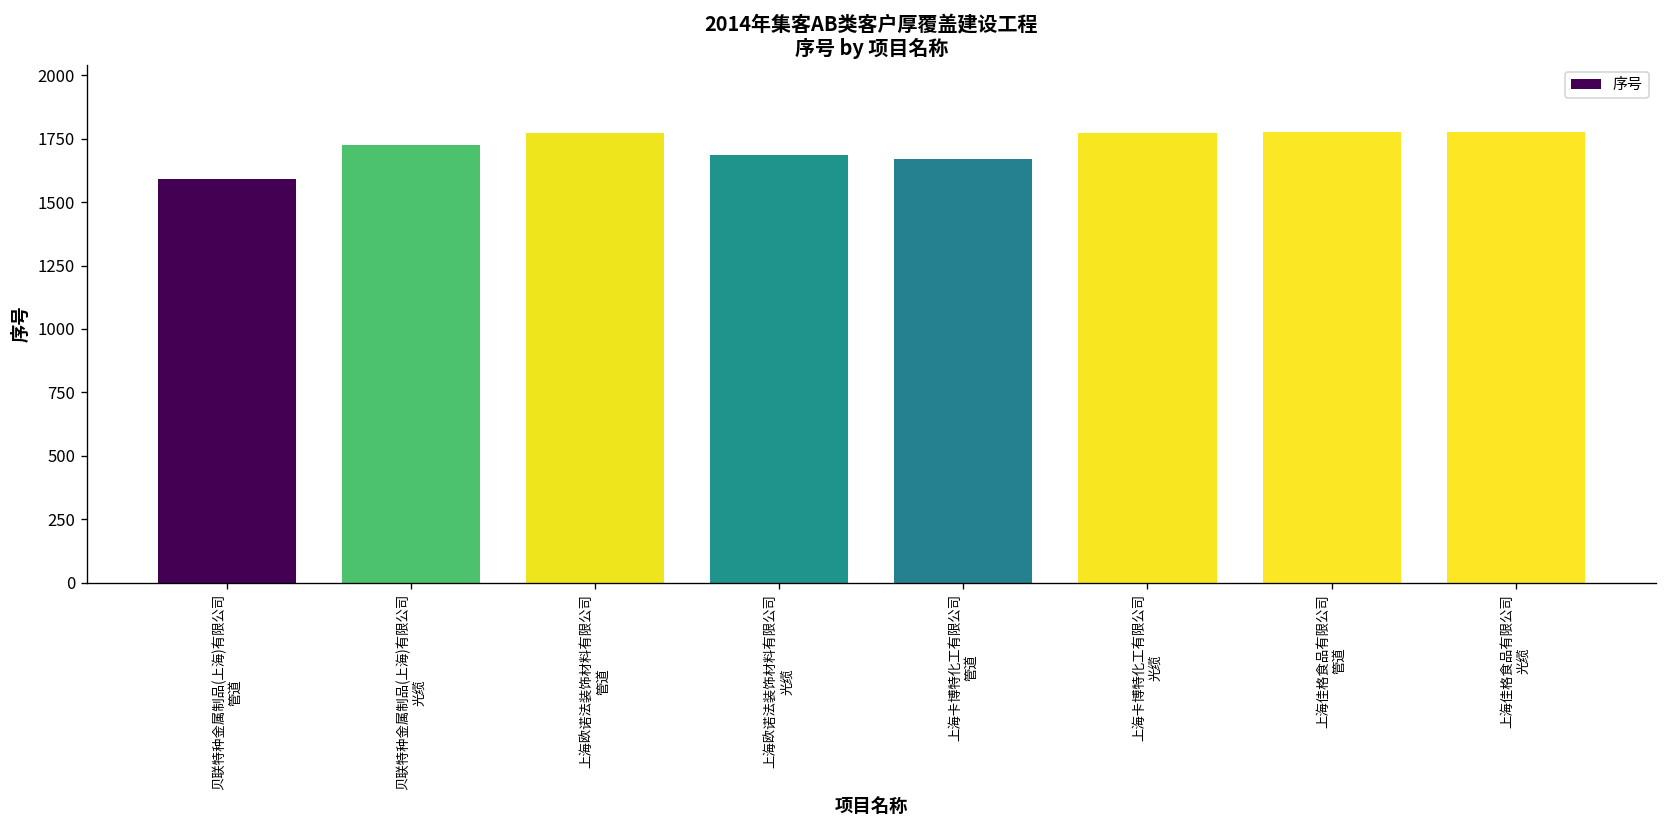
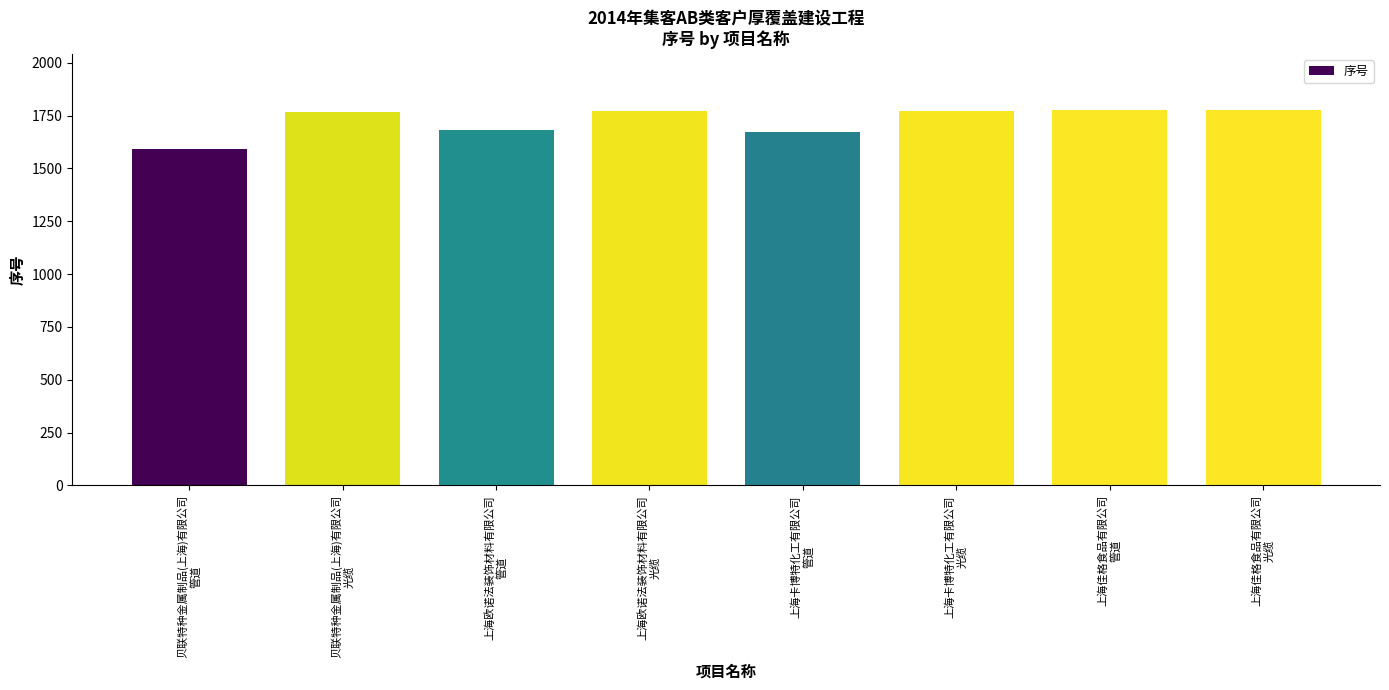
  {
    "贝联特种金属制品(上海)有限公司 管道": 1590,
-   "贝联特种金属制品(上海)有限公司 光缆": 1720,
-   "上海欧诺法装饰材料有限公司 管道": 1770,
-   "上海欧诺法装饰材料有限公司 光缆": 1690,
+   "贝联特种金属制品(上海)有限公司 光缆": 1770,
+   "上海欧诺法装饰材料有限公司 管道": 1680,
+   "上海欧诺法装饰材料有限公司 光缆": 1770,
    "上海卡博特化工有限公司 管道": 1670,
    "上海卡博特化工有限公司 光缆": 1770,
    "上海佳格食品有限公司 管道": 1780,
    "上海佳格食品有限公司 光缆": 1780
  }
